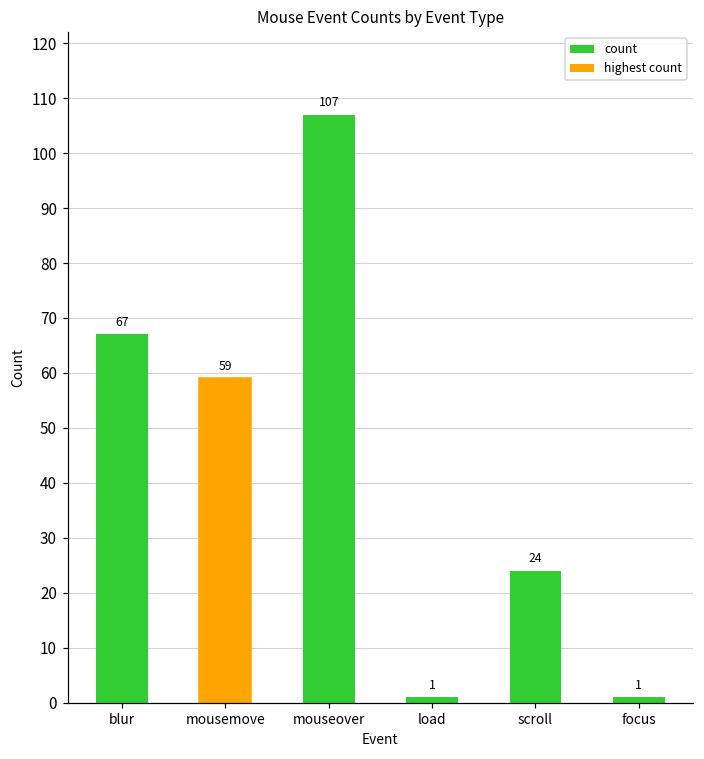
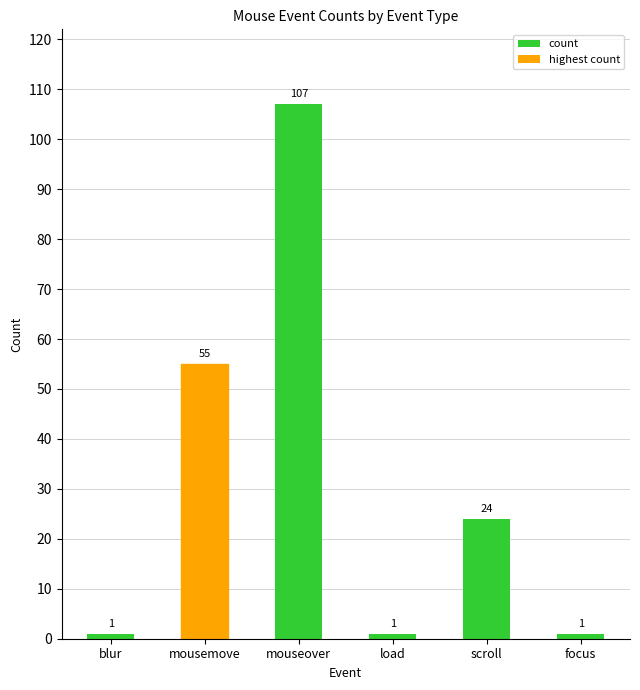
  {
-   "blur": 67,
-   "mousemove": 59,
+   "blur": 1,
+   "mousemove": 55,
    "mouseover": 107,
    "load": 1,
    "scroll": 24,
    "focus": 1
  }
